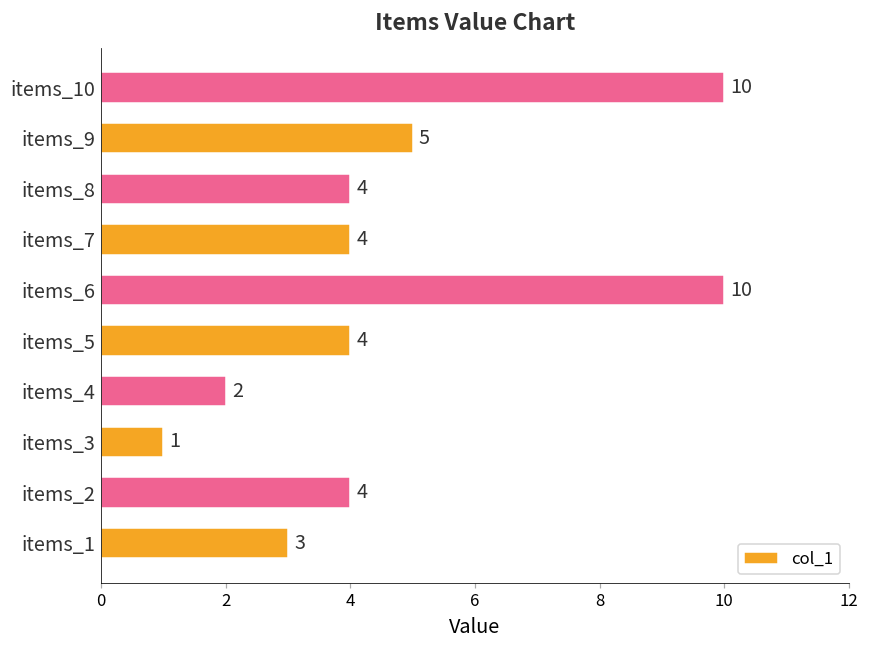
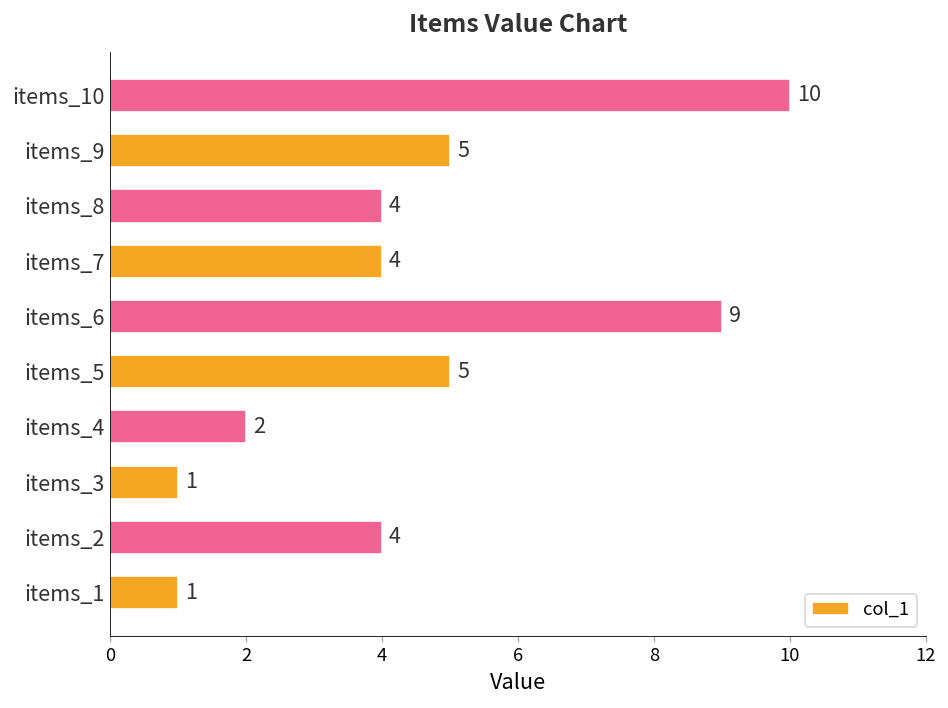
  {
    "items_10": 10,
    "items_9": 5,
    "items_8": 4,
    "items_7": 4,
-   "items_6": 10,
-   "items_5": 4,
+   "items_6": 9,
+   "items_5": 5,
    "items_4": 2,
    "items_3": 1,
    "items_2": 4,
-   "items_1": 3
+   "items_1": 1
  }
